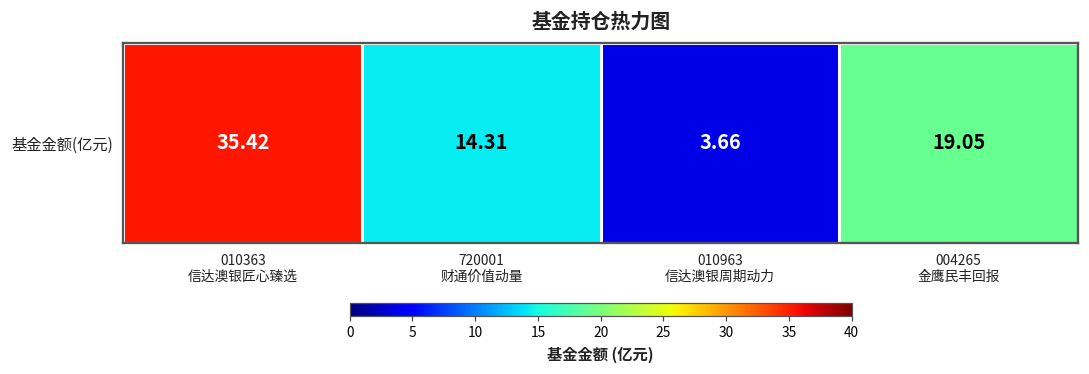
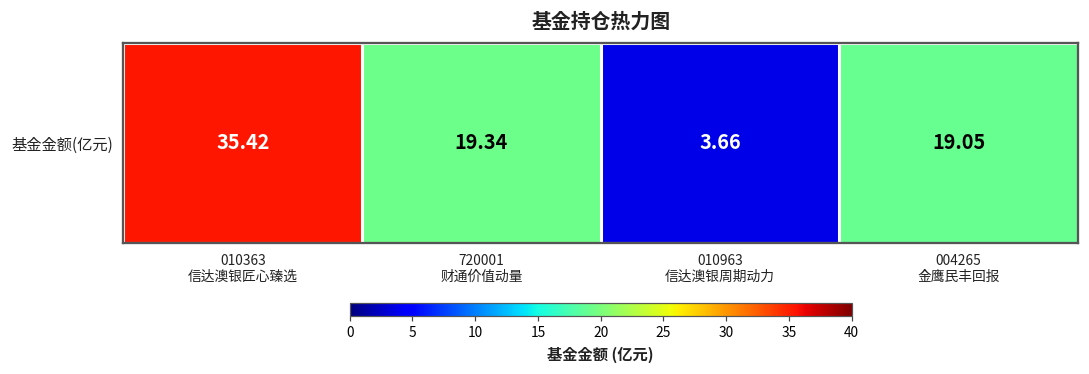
  {
    "基金金额(亿元)": {
      "010363 信达澳银匠心臻选": 35.42,
-     "720001 财通价值动量": 14.31,
+     "720001 财通价值动量": 19.34,
      "010963 信达澳银周期动力": 3.66,
      "004265 金鹰民丰回报": 19.05
    }
  }
